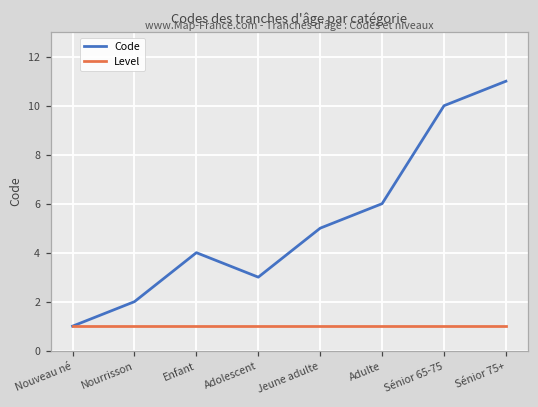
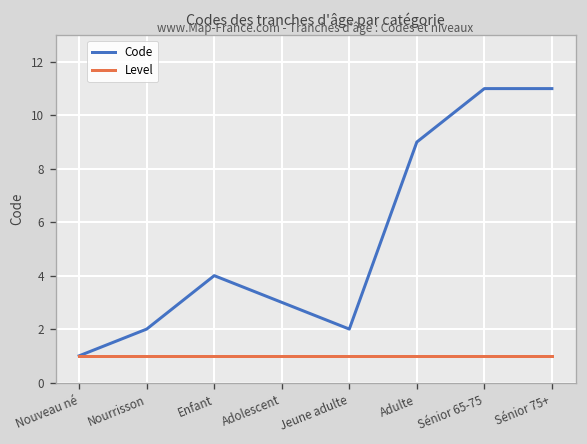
  {
    "Code": {
      "Nourrisson": 2,
      "Enfant": 4,
      "Adolescent": 3,
-     "Jeune adulte": 5,
-     "Adulte": 6,
-     "Sénior 65-75": 10,
+     "Jeune adulte": 2,
+     "Adulte": 9,
+     "Sénior 65-75": 11,
      "Sénior 75+": 11
    },
    "Level": {
      "Nourrisson": 1,
      "Enfant": 1,
      "Adolescent": 1,
      "Jeune adulte": 1,
      "Adulte": 1,
      "Sénior 65-75": 1,
      "Sénior 75+": 1
    }
  }
